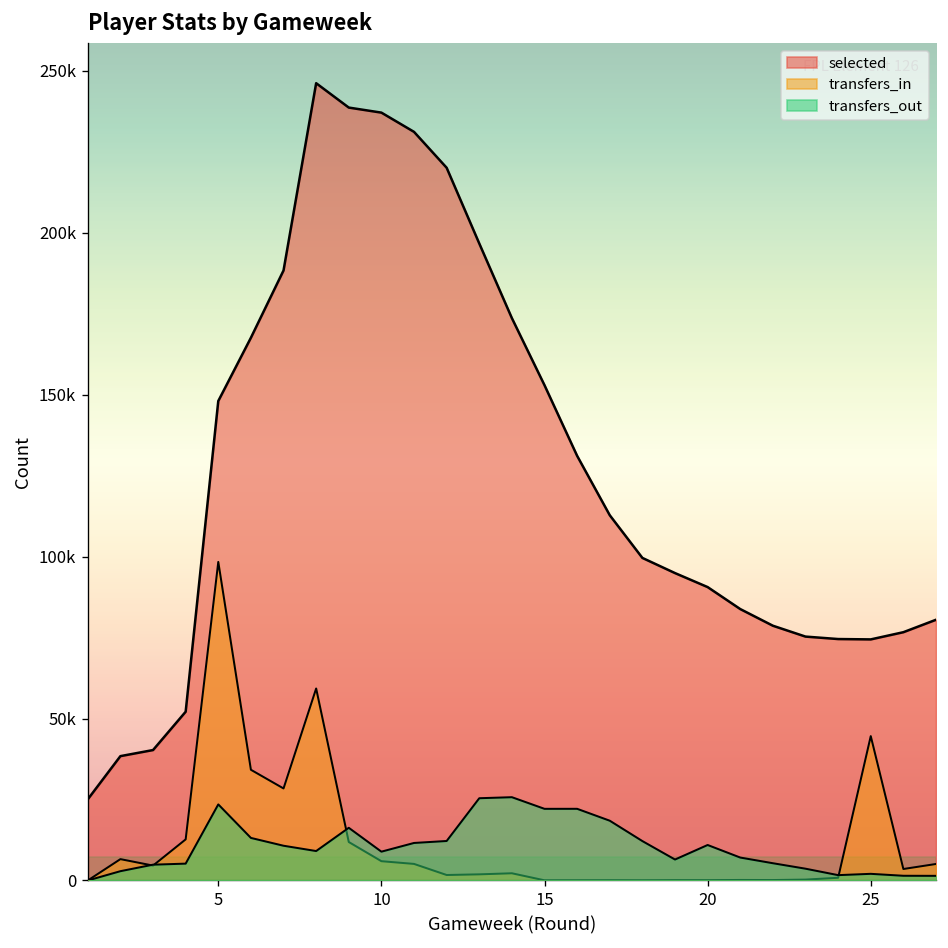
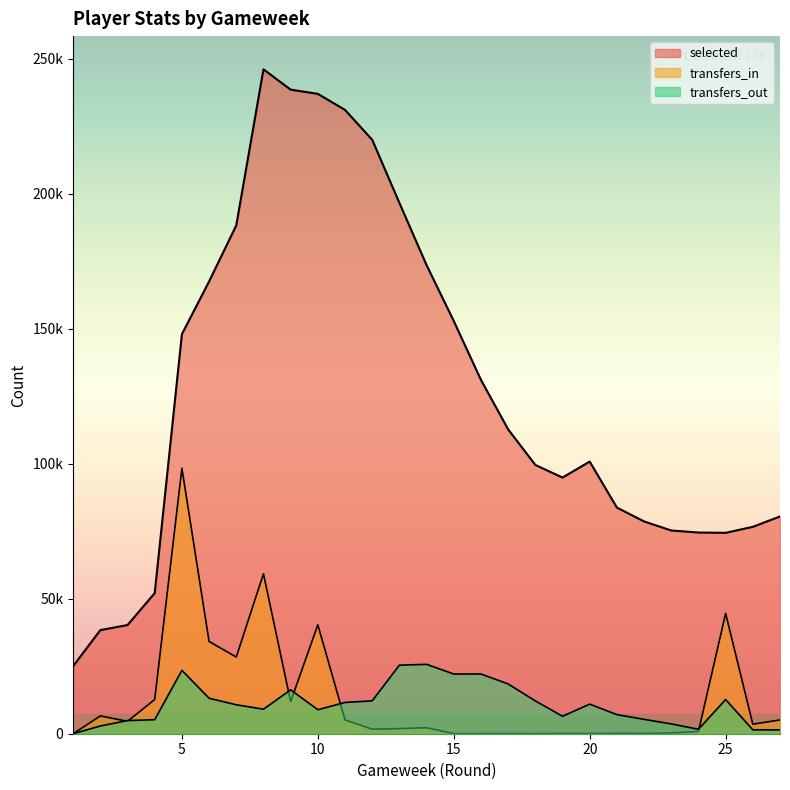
  {
    "selected": {
      "5": 148000,
      "10": 237000,
      "15": 153000,
-     "20": 91000,
+     "20": 101000,
      "25": 74000
    },
    "transfers_in": {
      "5": 98000,
-     "10": 6000,
+     "10": 40000,
      "15": 0,
      "20": 0,
      "25": 45000
    },
    "transfers_out": {
      "5": 23000,
      "10": 9000,
      "15": 22000,
      "20": 11000,
-     "25": 2000
+     "25": 13000
    }
  }
